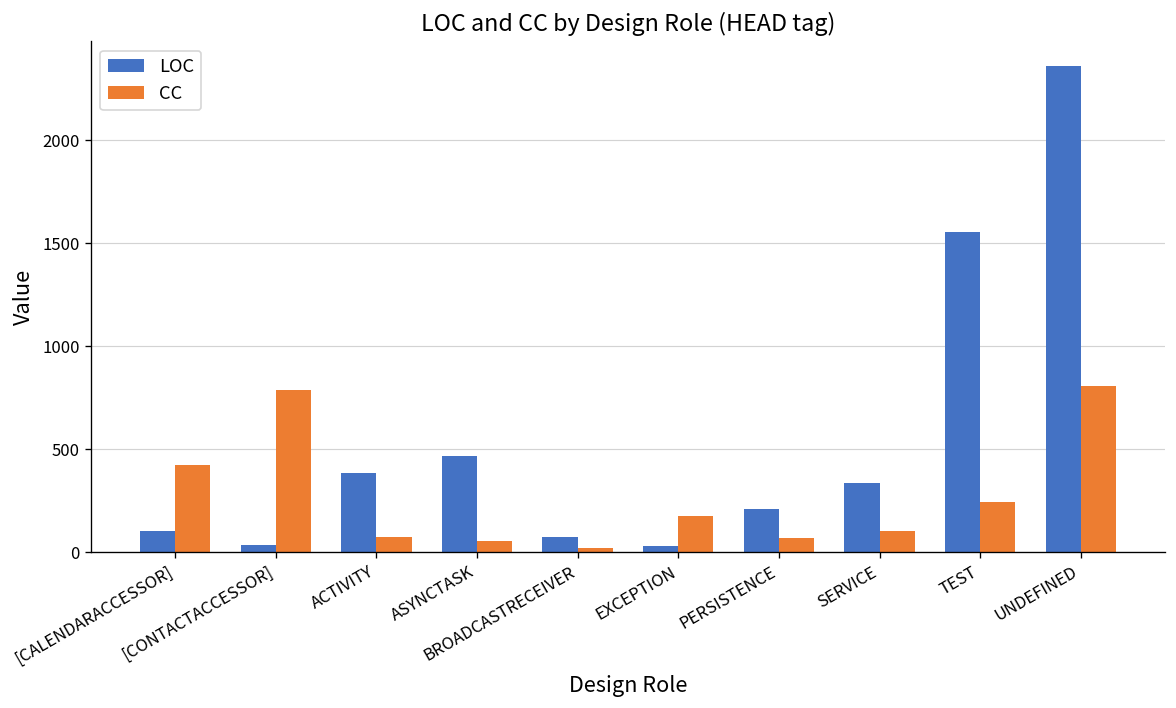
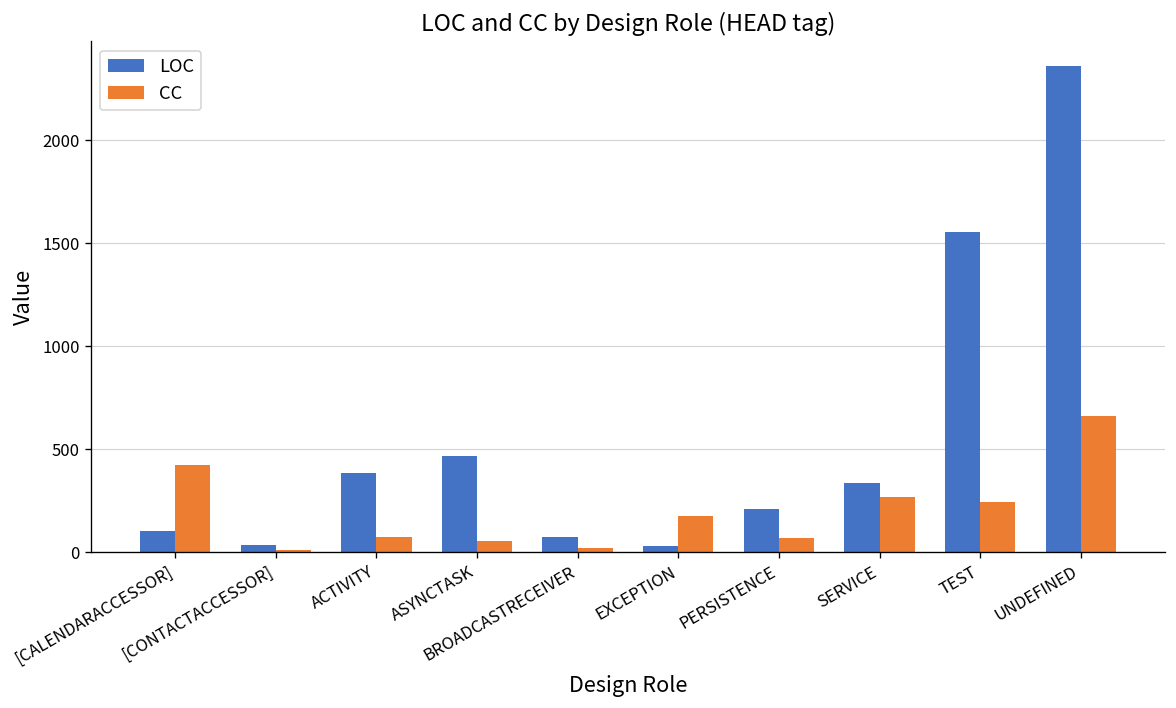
  {
    "LOC": {
      "[CALENDARACCESSOR]": 100,
      "[CONTACTACCESSOR]": 40,
      "ACTIVITY": 380,
      "ASYNCTASK": 460,
      "BROADCASTRECEIVER": 70,
      "EXCEPTION": 30,
      "PERSISTENCE": 210,
      "SERVICE": 330,
      "TEST": 1550,
      "UNDEFINED": 2360
    },
    "CC": {
      "[CALENDARACCESSOR]": 420,
-     "[CONTACTACCESSOR]": 790,
+     "[CONTACTACCESSOR]": 10,
      "ACTIVITY": 70,
      "ASYNCTASK": 50,
      "BROADCASTRECEIVER": 20,
      "EXCEPTION": 180,
      "PERSISTENCE": 70,
-     "SERVICE": 100,
+     "SERVICE": 270,
      "TEST": 250,
-     "UNDEFINED": 810
+     "UNDEFINED": 660
    }
  }
